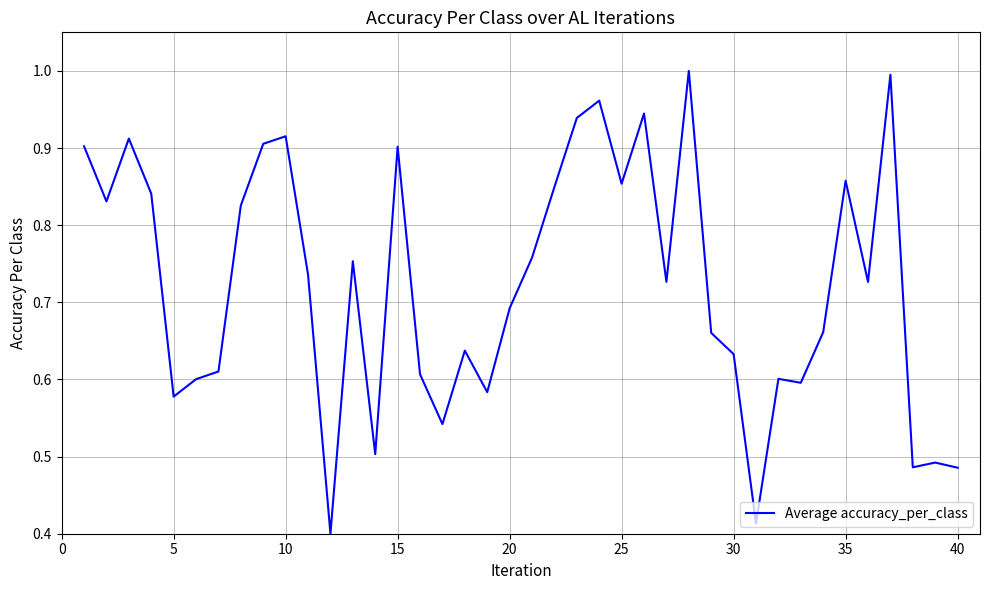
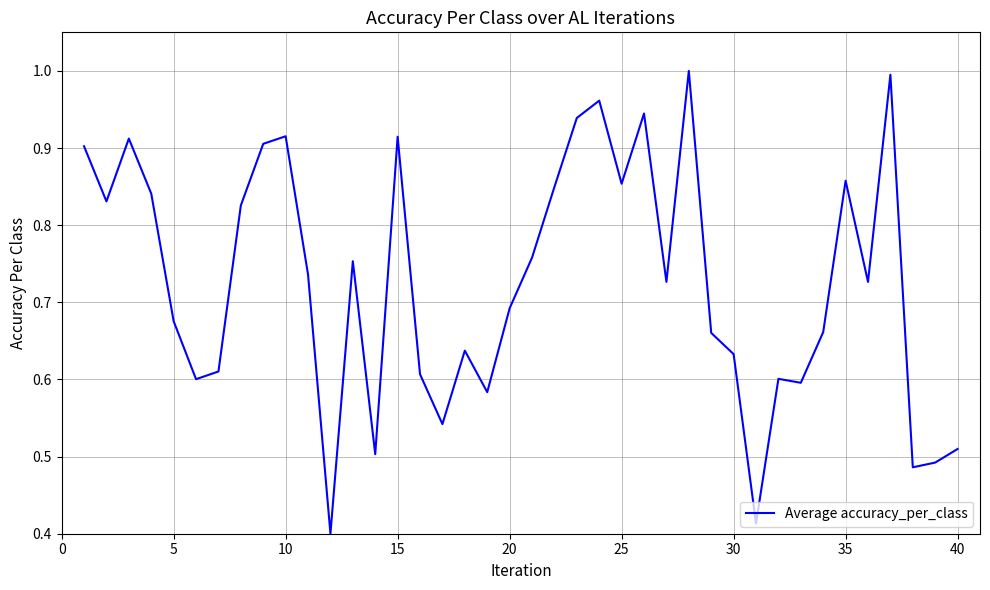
  {
-   "5": 0.58,
+   "5": 0.68,
    "10": 0.92,
-   "15": 0.90,
+   "15": 0.91,
    "20": 0.69,
    "25": 0.85,
    "30": 0.63,
    "35": 0.86,
-   "40": 0.49
+   "40": 0.51
  }
